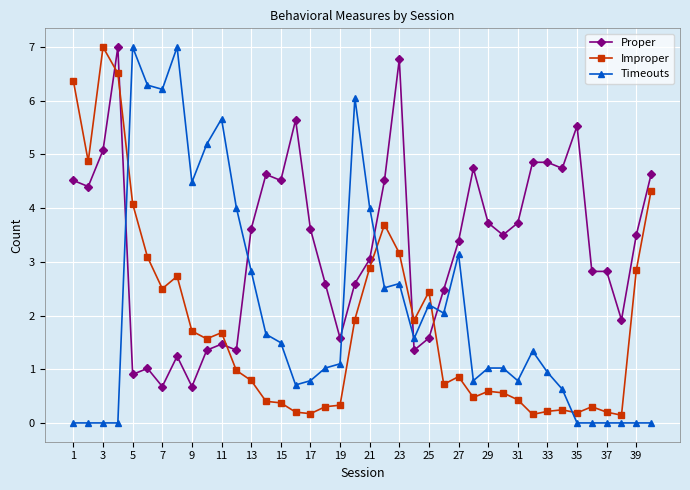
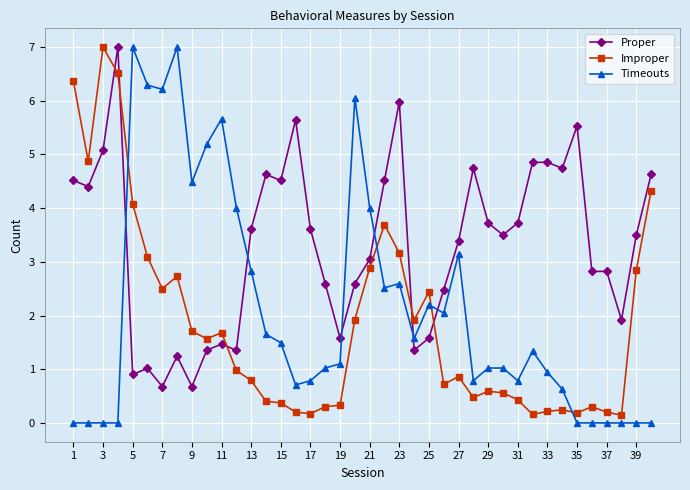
  {
    "Proper": {
      "1": 4.5,
      "3": 5.1,
      "5": 0.9,
      "7": 0.7,
      "9": 0.7,
      "11": 1.5,
      "13": 3.6,
      "15": 4.5,
      "17": 3.6,
      "19": 1.6,
      "21": 3.0,
-     "23": 6.8,
+     "23": 6.0,
      "25": 1.6,
      "27": 3.4,
      "29": 3.7,
      "31": 3.7,
      "33": 4.9,
      "35": 5.5,
      "37": 2.8,
      "39": 3.5
    },
    "Improper": {
      "1": 6.4,
      "3": 7.0,
      "5": 4.1,
      "7": 2.5,
      "9": 1.7,
      "11": 1.7,
      "13": 0.8,
      "15": 0.4,
      "17": 0.2,
      "19": 0.3,
      "21": 2.9,
      "23": 3.2,
      "25": 2.4,
      "27": 0.9,
      "29": 0.6,
      "31": 0.4,
      "33": 0.2,
      "35": 0.2,
      "37": 0.2,
      "39": 2.8
    },
    "Timeouts": {
      "1": 0.0,
      "3": 0.0,
      "5": 7.0,
      "7": 6.2,
      "9": 4.5,
      "11": 5.7,
      "13": 2.8,
      "15": 1.5,
      "17": 0.8,
      "19": 1.1,
      "21": 4.0,
      "23": 2.6,
      "25": 2.2,
      "27": 3.1,
      "29": 1.0,
      "31": 0.8,
      "33": 0.9,
      "35": 0.0,
      "37": 0.0,
      "39": 0.0
    }
  }
